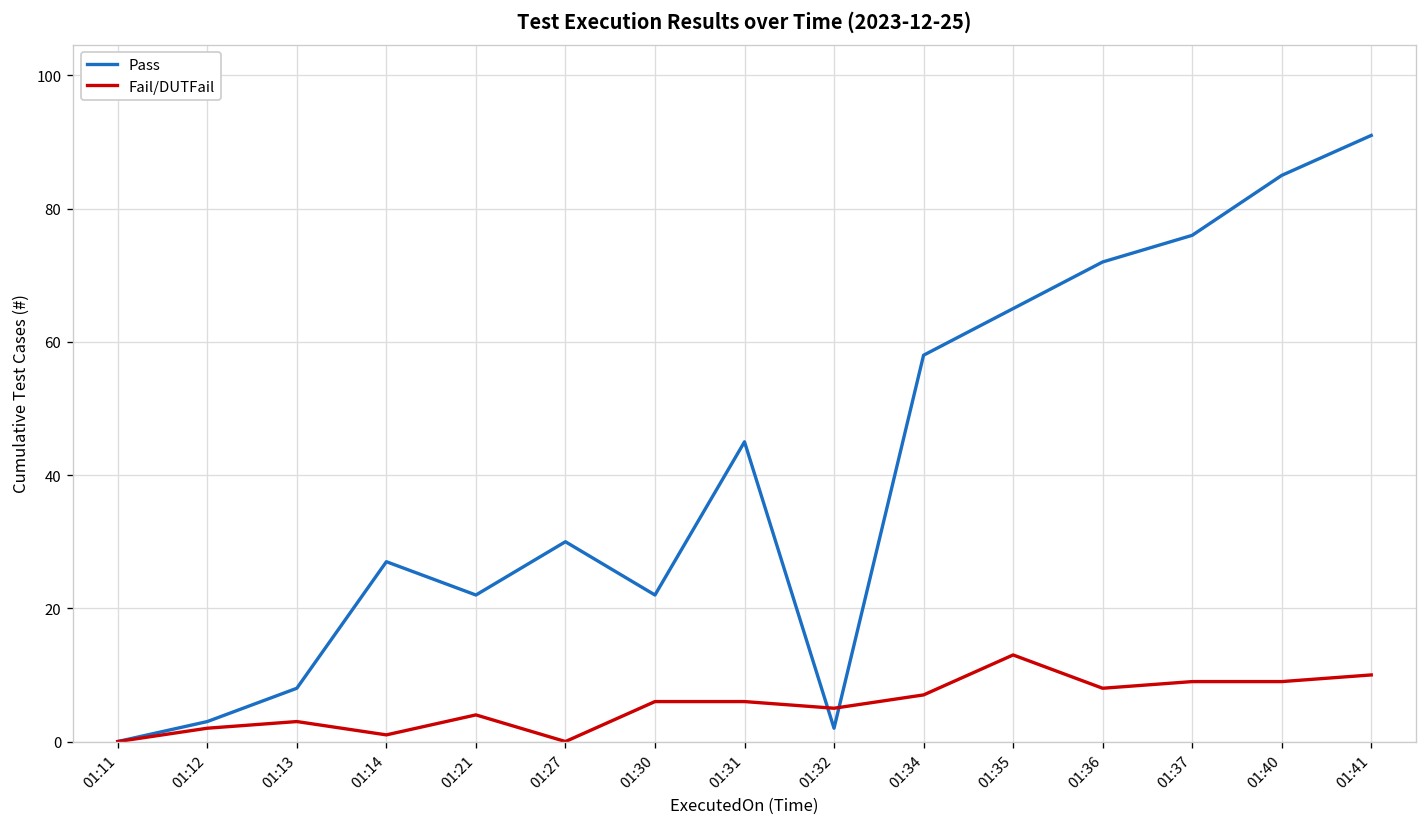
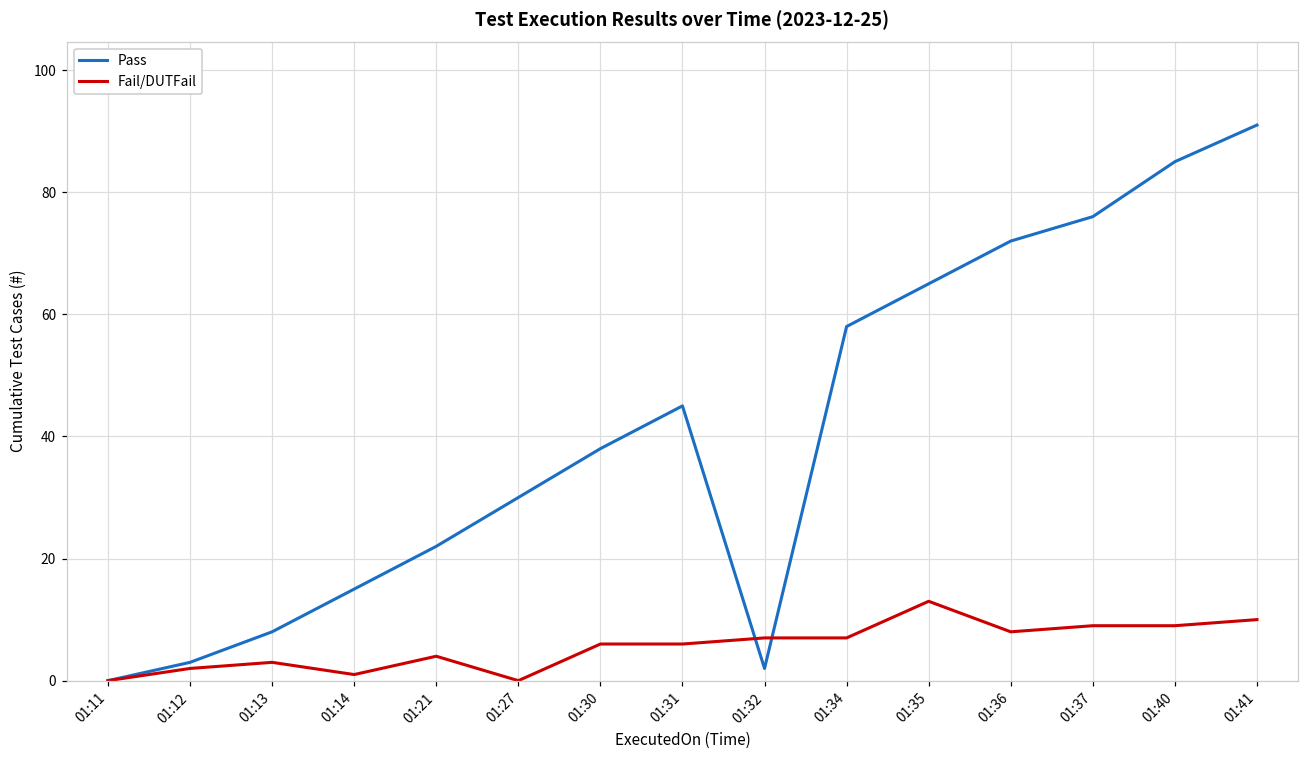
  {
    "Pass": {
      "01:12": 3,
      "01:13": 8,
-     "01:14": 27,
+     "01:14": 15,
      "01:21": 22,
      "01:27": 30,
-     "01:30": 22,
+     "01:30": 38,
      "01:31": 45,
      "01:32": 2,
      "01:34": 58,
      "01:35": 65,
      "01:36": 72,
      "01:37": 76,
      "01:40": 85,
      "01:41": 91
    },
    "Fail/DUTFail": {
      "01:12": 2,
      "01:13": 3,
      "01:14": 1,
      "01:21": 4,
      "01:27": 0,
      "01:30": 6,
      "01:31": 6,
-     "01:32": 5,
+     "01:32": 7,
      "01:34": 7,
      "01:35": 13,
      "01:36": 8,
      "01:37": 9,
      "01:40": 9,
      "01:41": 10
    }
  }
